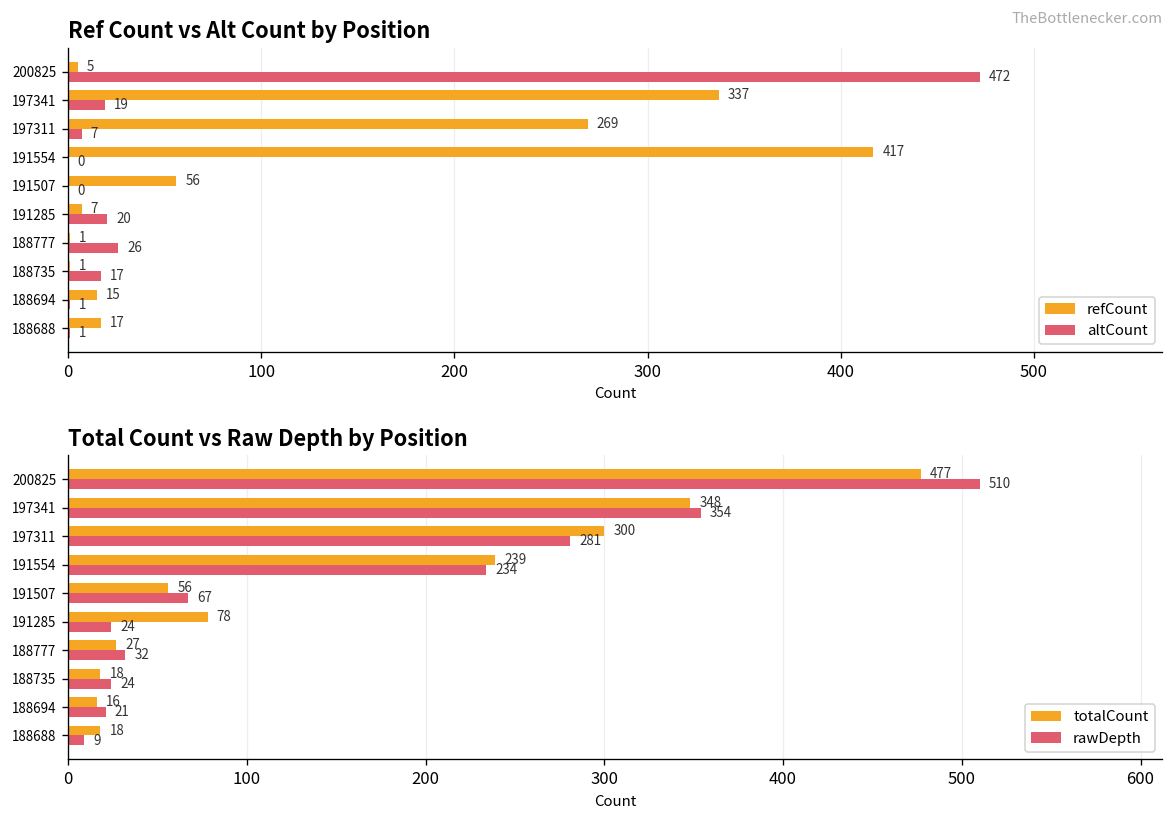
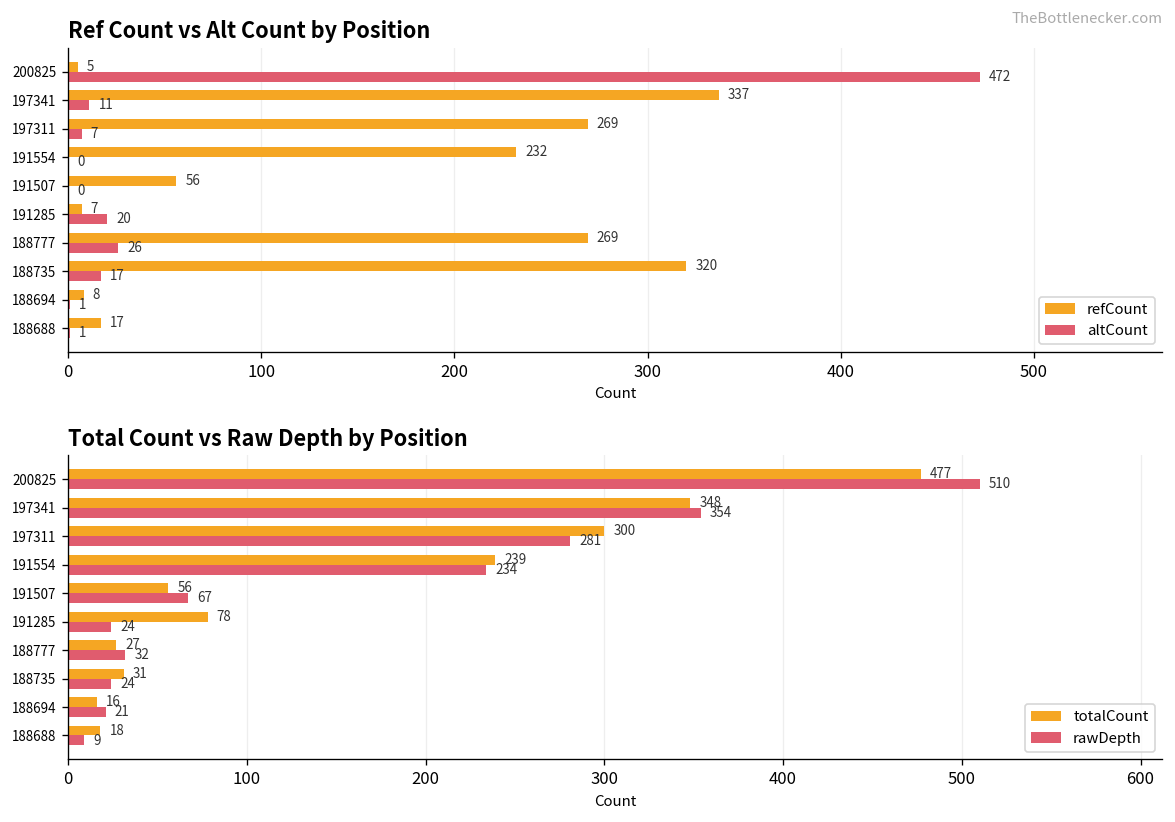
  {
    "Ref Count vs Alt Count by Position": {
      "refCount": {
        "200825": 5,
        "197341": 337,
        "197311": 269,
-       "191554": 417,
+       "191554": 232,
        "191507": 56,
        "191285": 7,
-       "188777": 1,
-       "188735": 1,
-       "188694": 15,
+       "188777": 269,
+       "188735": 320,
+       "188694": 8,
        "188688": 17
      },
      "altCount": {
        "200825": 472,
-       "197341": 19,
+       "197341": 11,
        "197311": 7,
        "191554": 0,
        "191507": 0,
        "191285": 20,
        "188777": 26,
        "188735": 17,
        "188694": 1,
        "188688": 1
      }
    },
    "Total Count vs Raw Depth by Position": {
      "totalCount": {
        "200825": 477,
        "197341": 348,
        "197311": 300,
        "191554": 239,
        "191507": 56,
        "191285": 78,
        "188777": 27,
-       "188735": 18,
+       "188735": 31,
        "188694": 16,
        "188688": 18
      },
      "rawDepth": {
        "200825": 510,
        "197341": 354,
        "197311": 281,
        "191554": 234,
        "191507": 67,
        "191285": 24,
        "188777": 32,
        "188735": 24,
        "188694": 21,
        "188688": 9
      }
    }
  }
